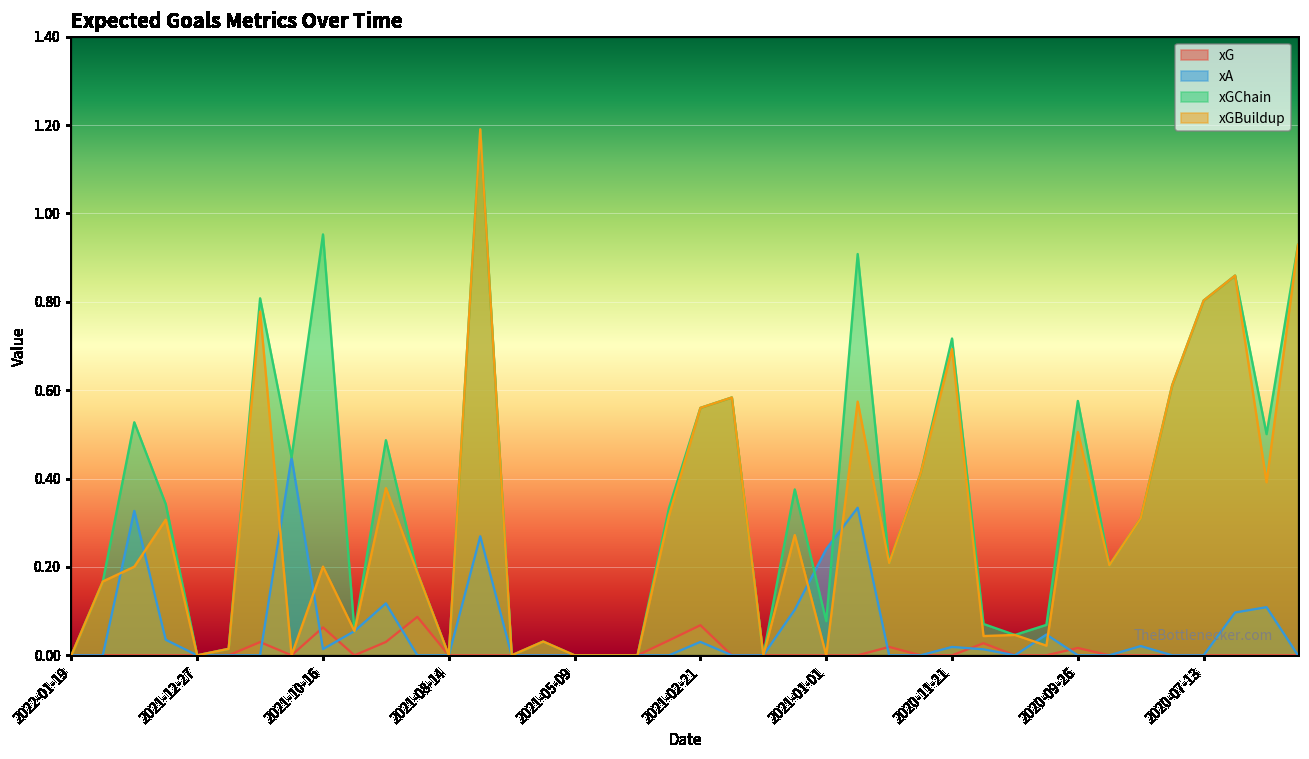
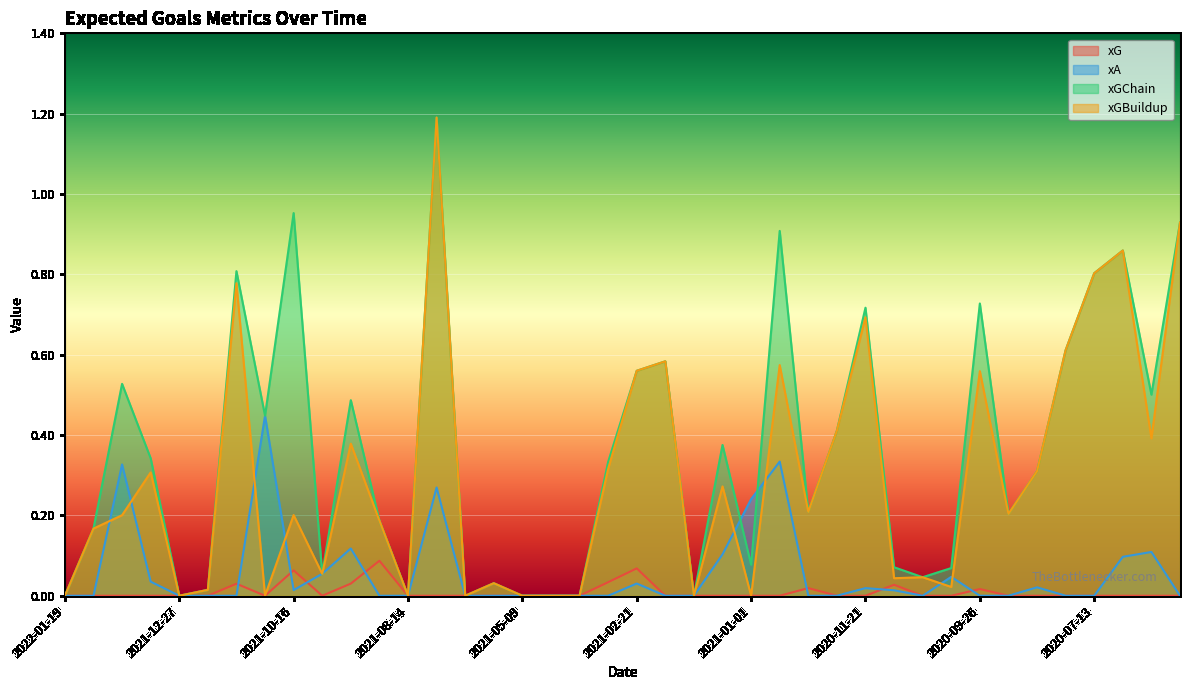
  {
    "xG": {
      "2021-10-16": 0.06,
      "2021-02-21": 0.07,
      "2020-11-21": 0.00,
      "2020-09-26": 0.02
    },
    "xA": {
      "2021-10-16": 0.01,
      "2021-02-21": 0.03,
      "2021-01-01": 0.24,
      "2020-11-21": 0.02,
      "2020-09-26": 0.00
    },
    "xGChain": {
      "2021-10-16": 0.95,
      "2021-01-01": 0.08,
      "2020-11-21": 0.72,
-     "2020-09-26": 0.58
+     "2020-09-26": 0.73
    },
    "xGBuildup": {
      "2021-10-16": 0.20,
      "2020-11-21": 0.69,
-     "2020-09-26": 0.51
+     "2020-09-26": 0.56
    }
  }
